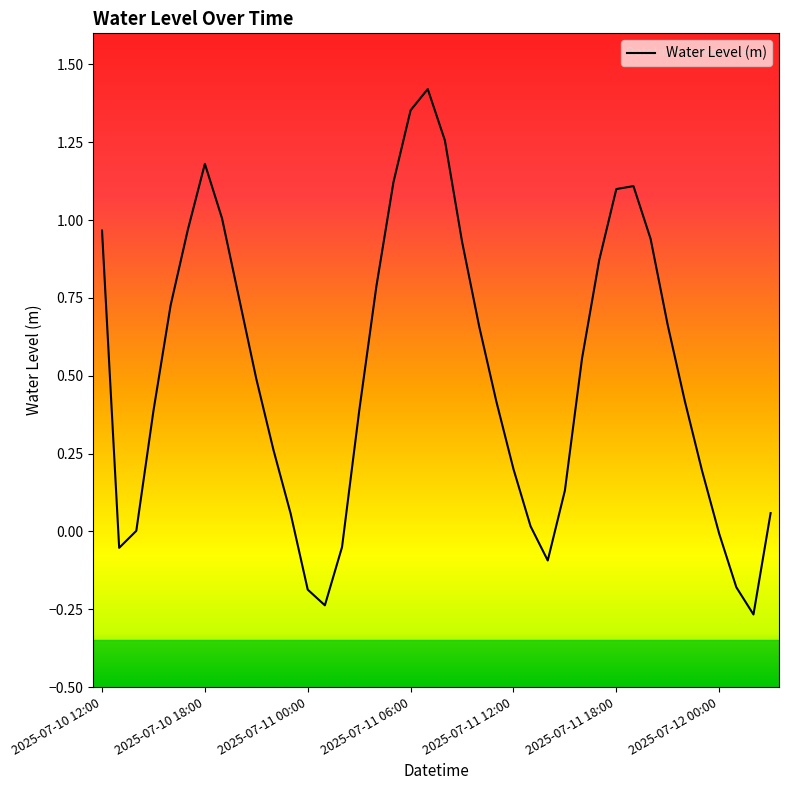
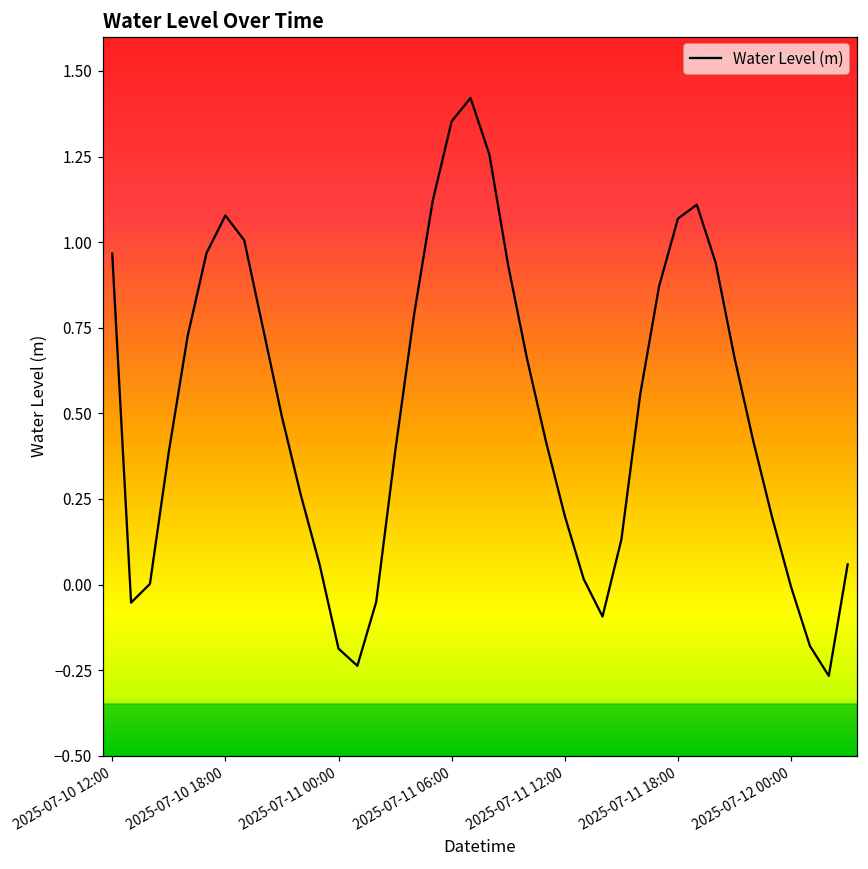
  {
    "2025-07-10 12:00": 0.97,
-   "2025-07-10 18:00": 1.18,
+   "2025-07-10 18:00": 1.08,
    "2025-07-11 00:00": -0.19,
    "2025-07-11 06:00": 1.35,
    "2025-07-11 12:00": 0.20,
-   "2025-07-11 18:00": 1.10,
+   "2025-07-11 18:00": 1.07,
    "2025-07-12 00:00": -0.01
  }
